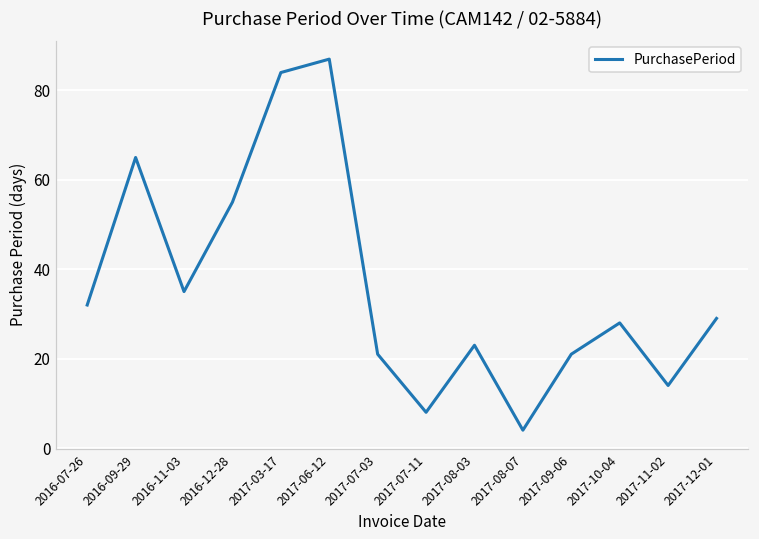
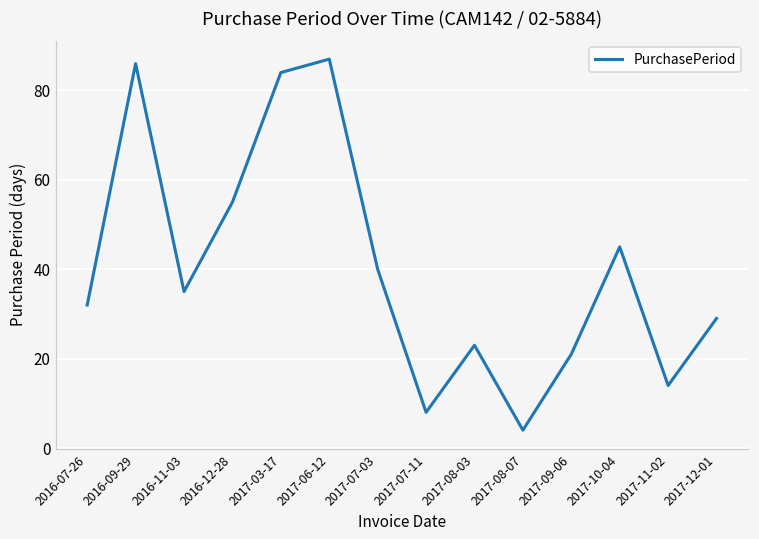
  {
    "2016-07-26": 32,
-   "2016-09-29": 65,
+   "2016-09-29": 86,
    "2016-11-03": 35,
    "2016-12-28": 55,
    "2017-03-17": 84,
    "2017-06-12": 87,
-   "2017-07-03": 21,
+   "2017-07-03": 40,
    "2017-07-11": 8,
    "2017-08-03": 23,
    "2017-08-07": 4,
    "2017-09-06": 21,
-   "2017-10-04": 28,
+   "2017-10-04": 45,
    "2017-11-02": 14,
    "2017-12-01": 29
  }
